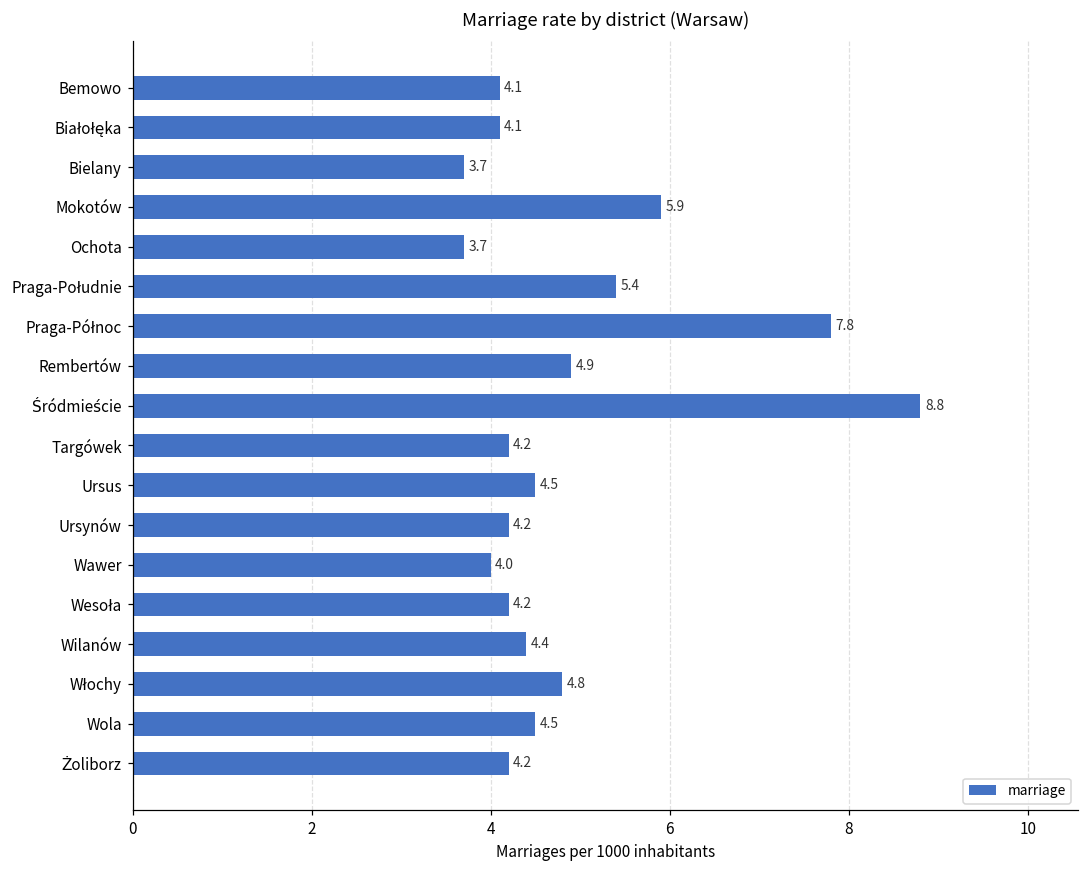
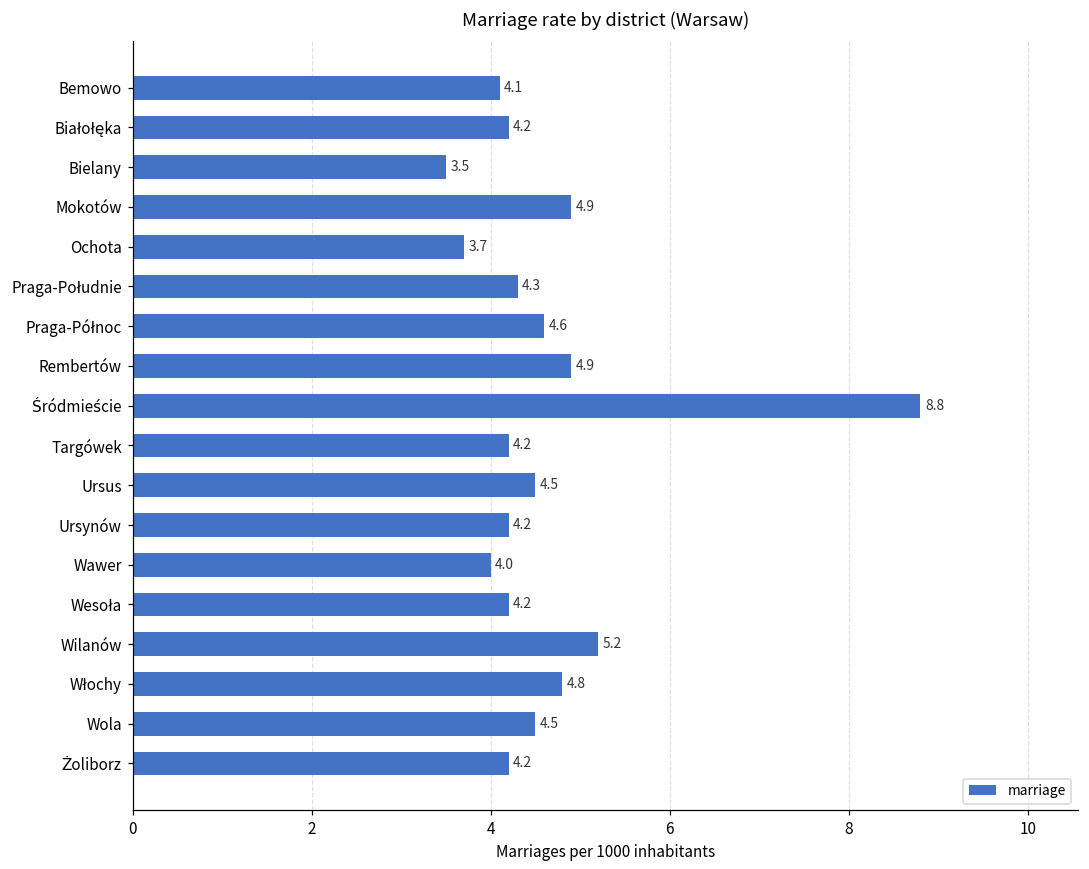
  {
    "Bemowo": 4.1,
-   "Białołęka": 4.1,
-   "Bielany": 3.7,
-   "Mokotów": 5.9,
+   "Białołęka": 4.2,
+   "Bielany": 3.5,
+   "Mokotów": 4.9,
    "Ochota": 3.7,
-   "Praga-Południe": 5.4,
-   "Praga-Północ": 7.8,
+   "Praga-Południe": 4.3,
+   "Praga-Północ": 4.6,
    "Rembertów": 4.9,
    "Śródmieście": 8.8,
    "Targówek": 4.2,
    "Ursus": 4.5,
    "Ursynów": 4.2,
    "Wawer": 4.0,
    "Wesoła": 4.2,
-   "Wilanów": 4.4,
+   "Wilanów": 5.2,
    "Włochy": 4.8,
    "Wola": 4.5,
    "Żoliborz": 4.2
  }
